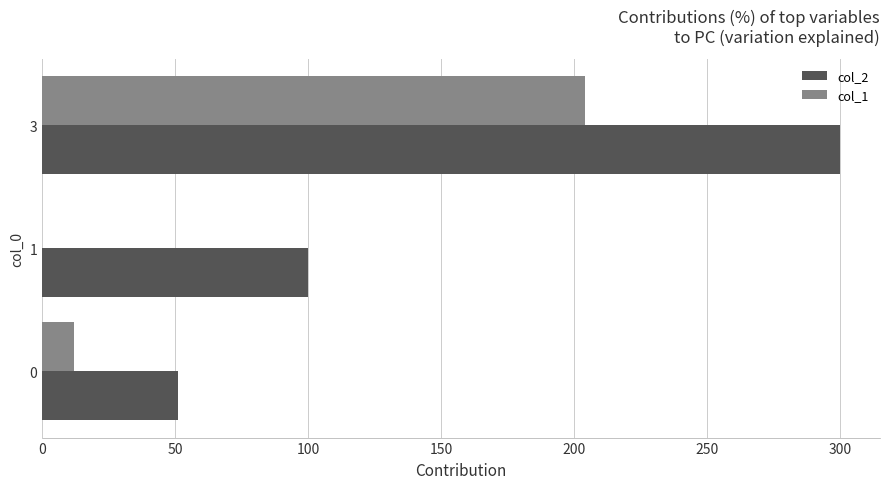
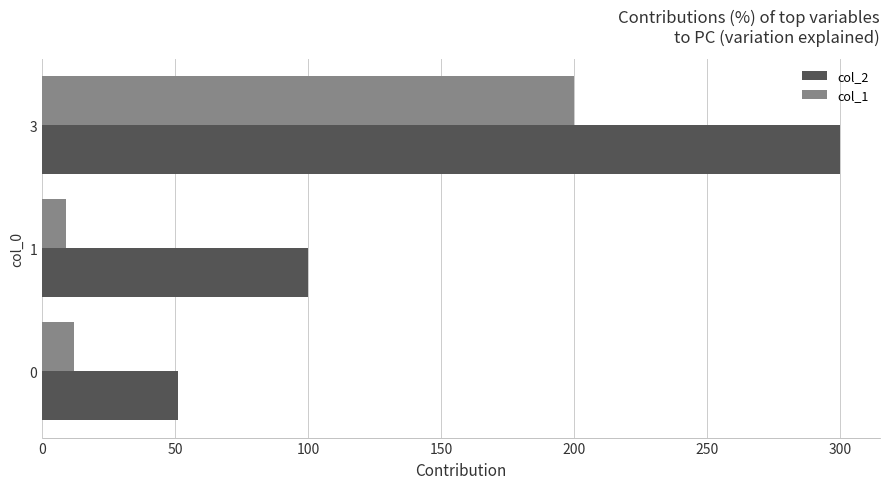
  {
    "col_2": {
      "3": 300,
      "1": 100,
      "0": 51
    },
    "col_1": {
-     "3": 204,
-     "1": 0,
+     "3": 200,
+     "1": 9,
      "0": 12
    }
  }
